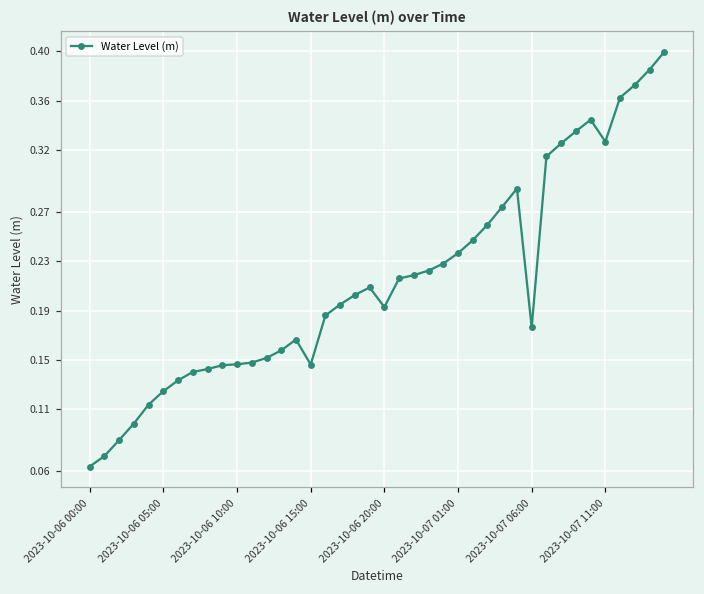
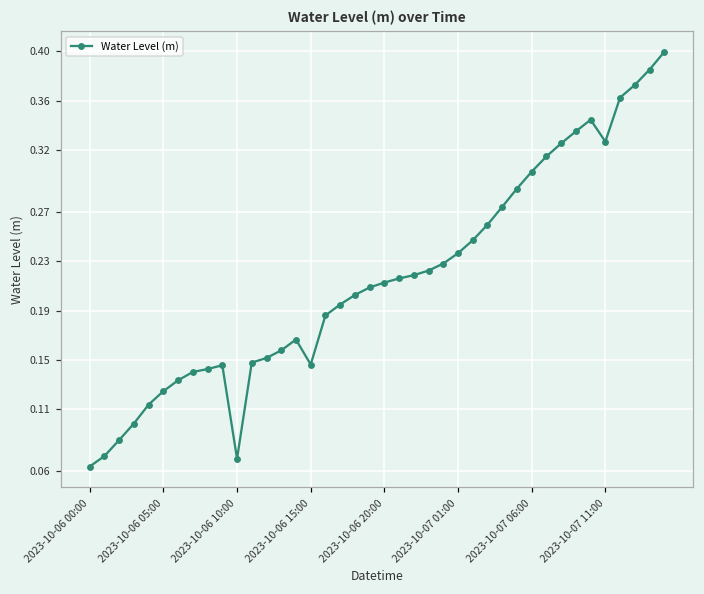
  {
    "2023-10-06 00:00": 0.064,
    "2023-10-06 05:00": 0.125,
-   "2023-10-06 10:00": 0.146,
+   "2023-10-06 10:00": 0.070,
    "2023-10-06 15:00": 0.146,
-   "2023-10-06 20:00": 0.193,
+   "2023-10-06 20:00": 0.213,
    "2023-10-07 01:00": 0.236,
-   "2023-10-07 06:00": 0.176,
+   "2023-10-07 06:00": 0.303,
    "2023-10-07 11:00": 0.327
  }
